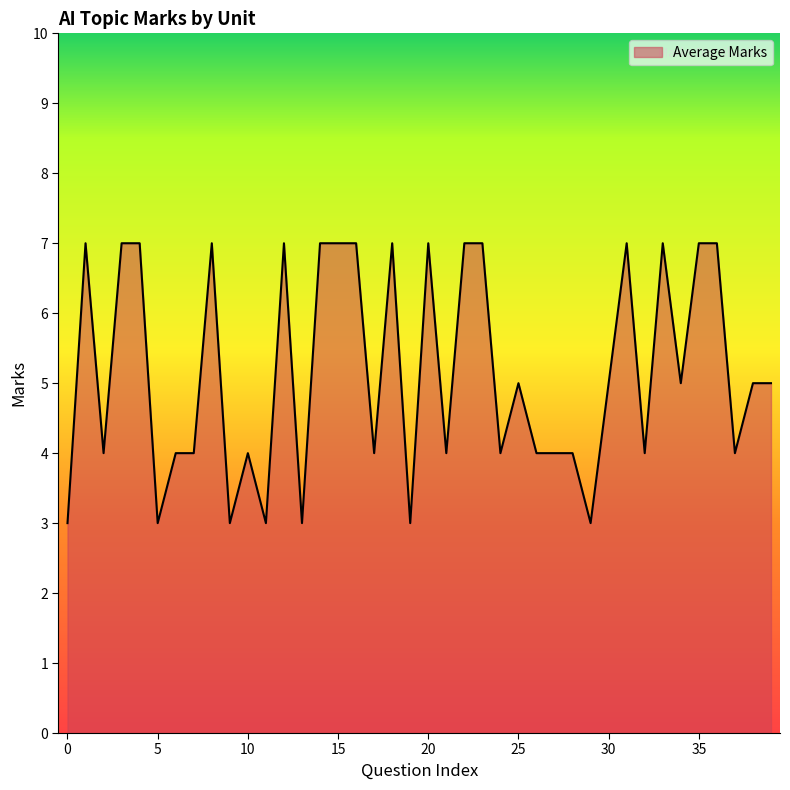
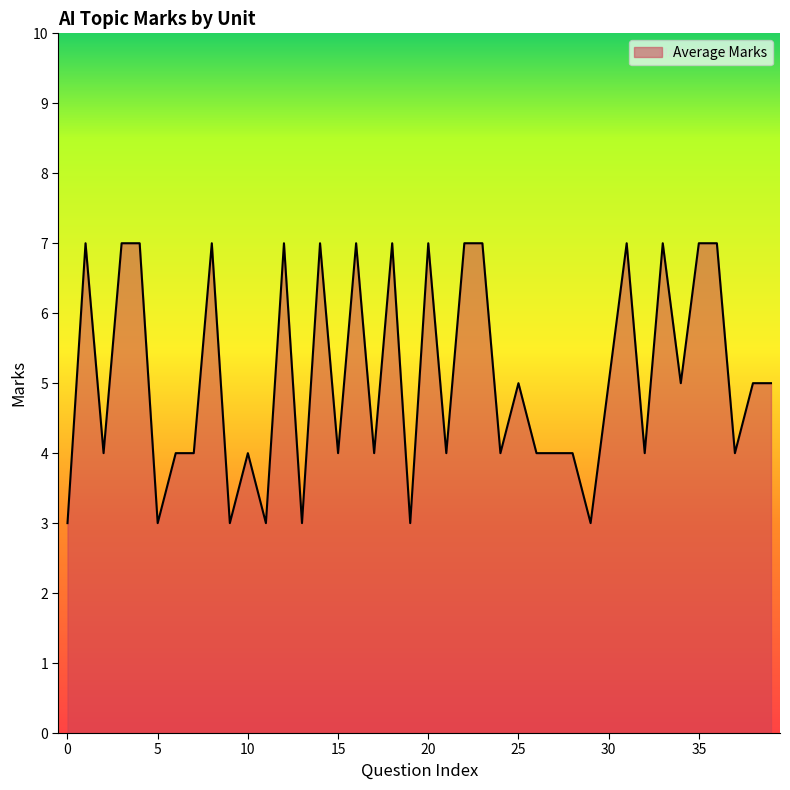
  {
    "0": 3,
-   "15": 7,
+   "15": 4,
    "20": 7,
    "25": 5,
    "30": 5,
    "35": 7
  }
